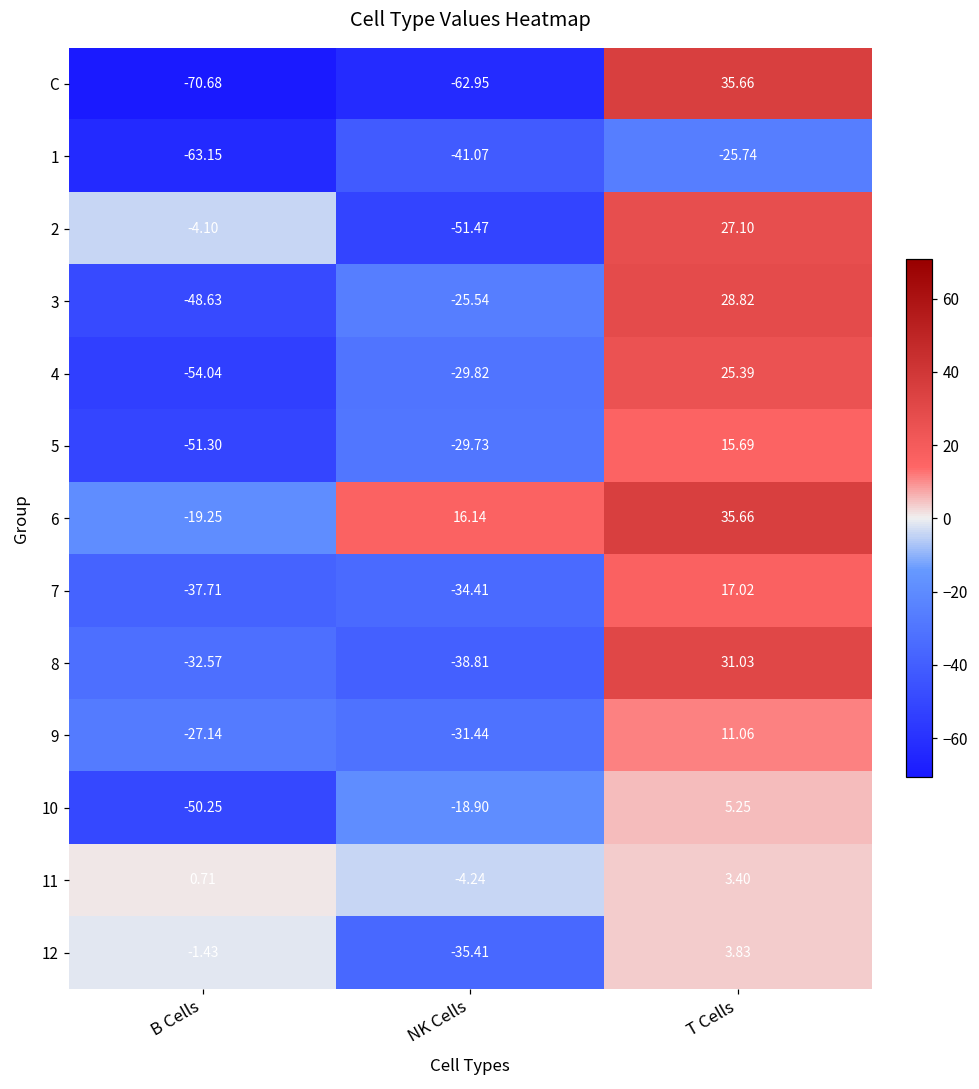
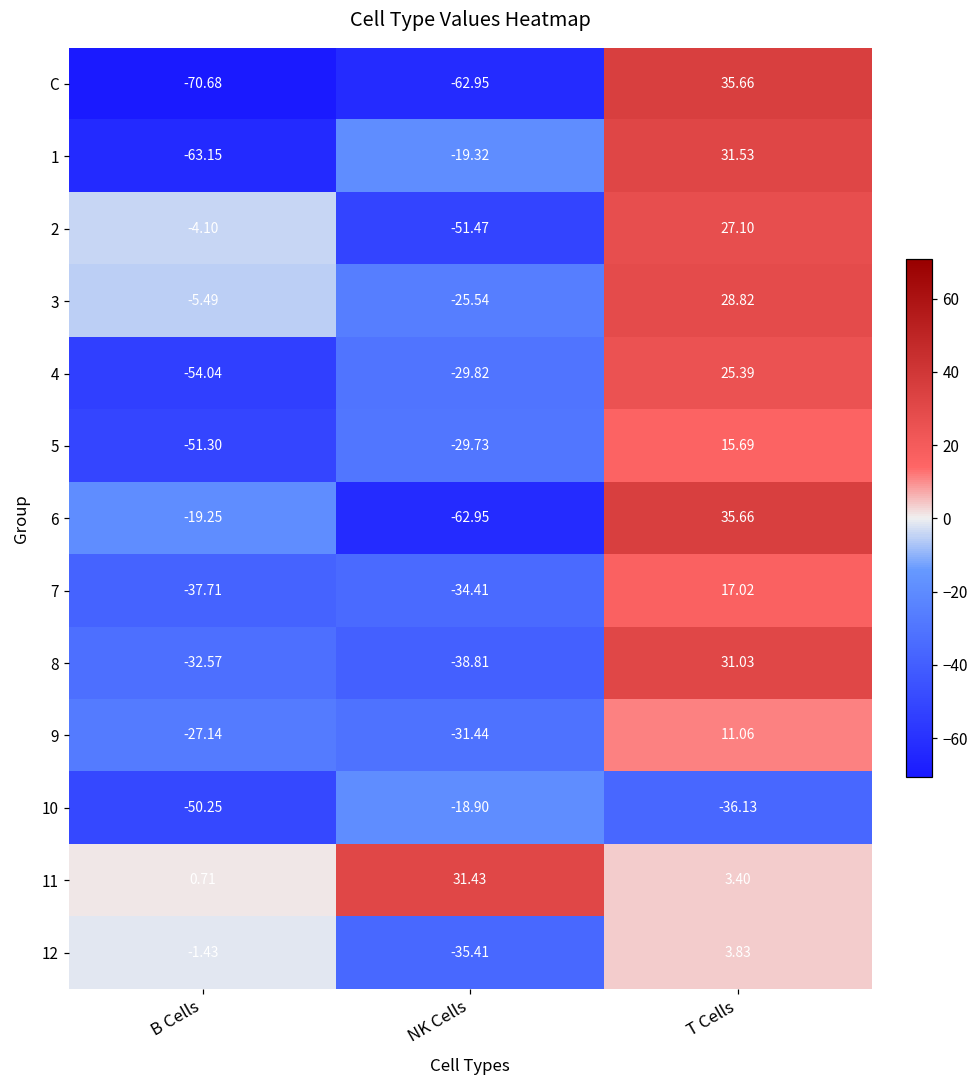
  {
    "C": {
      "B Cells": -70.68,
      "NK Cells": -62.95,
      "T Cells": 35.66
    },
    "1": {
      "B Cells": -63.15,
-     "NK Cells": -41.07,
-     "T Cells": -25.74
+     "NK Cells": -19.32,
+     "T Cells": 31.53
    },
    "2": {
      "B Cells": -4.10,
      "NK Cells": -51.47,
      "T Cells": 27.10
    },
    "3": {
-     "B Cells": -48.63,
+     "B Cells": -5.49,
      "NK Cells": -25.54,
      "T Cells": 28.82
    },
    "4": {
      "B Cells": -54.04,
      "NK Cells": -29.82,
      "T Cells": 25.39
    },
    "5": {
      "B Cells": -51.30,
      "NK Cells": -29.73,
      "T Cells": 15.69
    },
    "6": {
      "B Cells": -19.25,
-     "NK Cells": 16.14,
+     "NK Cells": -62.95,
      "T Cells": 35.66
    },
    "7": {
      "B Cells": -37.71,
      "NK Cells": -34.41,
      "T Cells": 17.02
    },
    "8": {
      "B Cells": -32.57,
      "NK Cells": -38.81,
      "T Cells": 31.03
    },
    "9": {
      "B Cells": -27.14,
      "NK Cells": -31.44,
      "T Cells": 11.06
    },
    "10": {
      "B Cells": -50.25,
      "NK Cells": -18.90,
-     "T Cells": 5.25
+     "T Cells": -36.13
    },
    "11": {
-     "NK Cells": -4.24,
+     "NK Cells": 31.43,
      "T Cells": 3.40
    },
    "12": {
      "NK Cells": -35.41,
      "T Cells": 3.83
    }
  }
